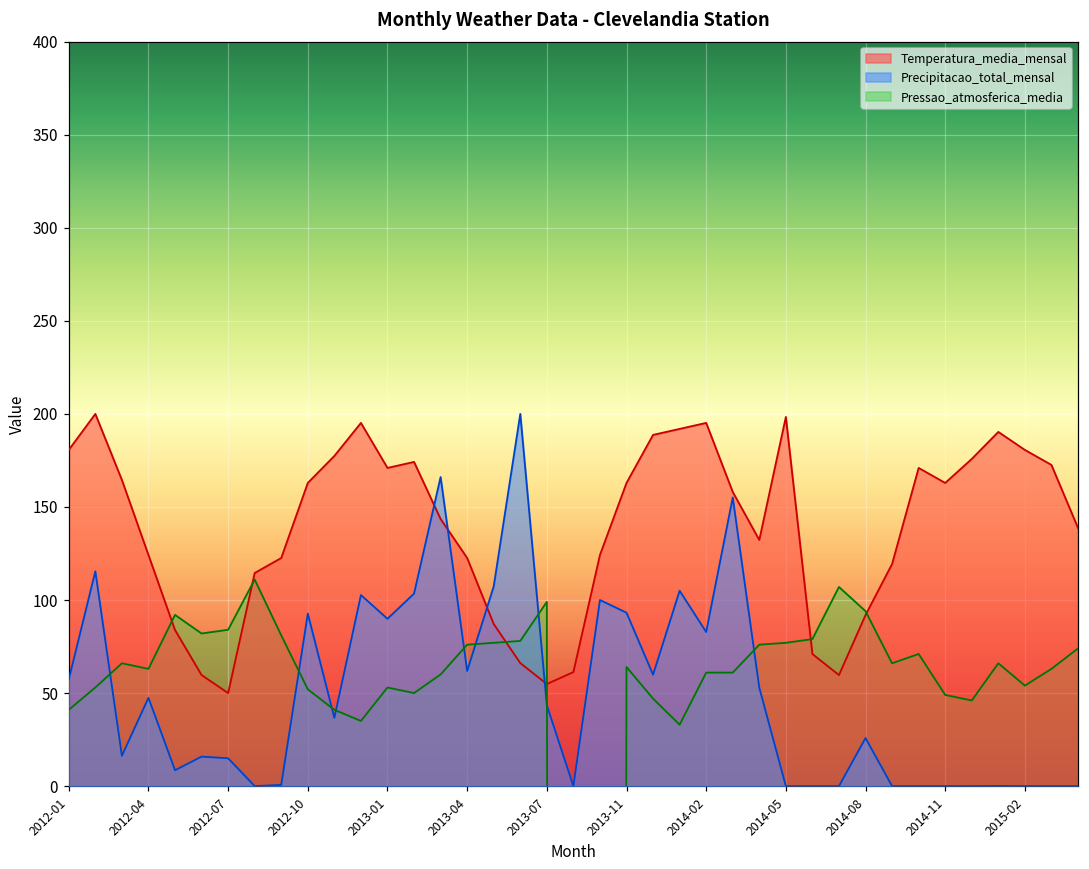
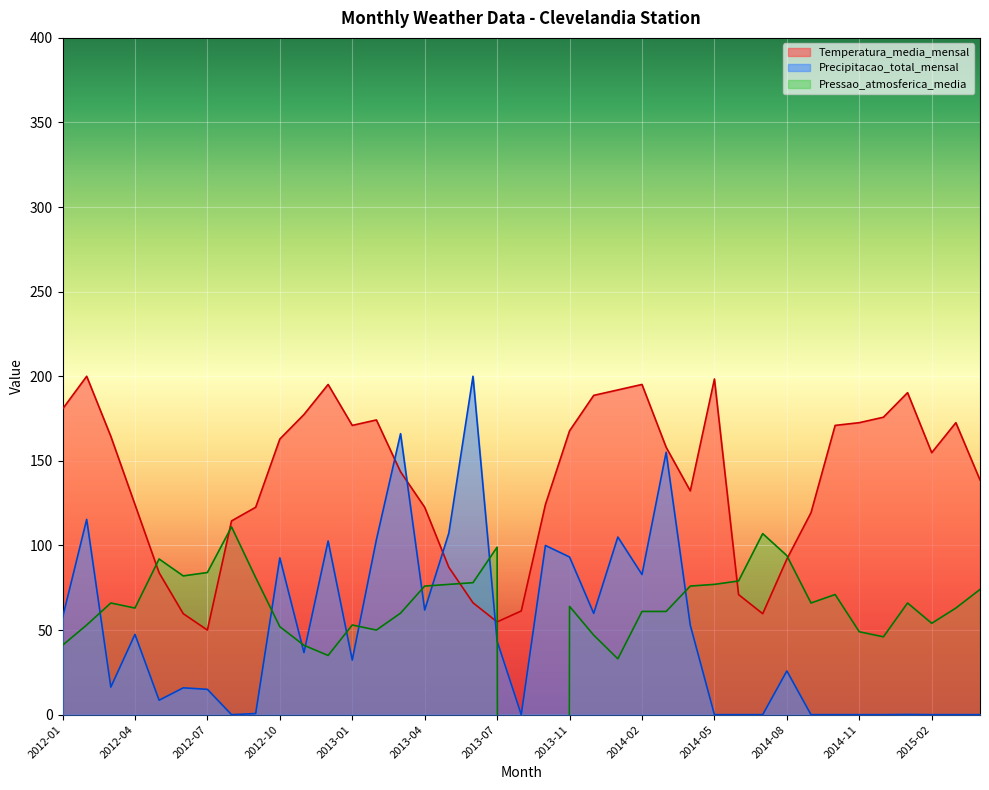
  {
    "Temperatura_media_mensal": {
      "2012-01": 181,
      "2012-04": 124,
      "2012-07": 50,
      "2012-10": 163,
      "2013-01": 171,
      "2013-04": 123,
      "2013-07": 55,
-     "2013-11": 163,
+     "2013-11": 168,
      "2014-02": 195,
      "2014-05": 198,
      "2014-08": 92,
-     "2014-11": 163,
-     "2015-02": 181
+     "2014-11": 173,
+     "2015-02": 155
    },
    "Precipitacao_total_mensal": {
      "2012-01": 57,
      "2012-04": 47,
      "2012-07": 15,
      "2012-10": 93,
-     "2013-01": 90,
+     "2013-01": 32,
      "2013-04": 62,
      "2013-07": 43,
      "2013-11": 93,
      "2014-02": 83,
      "2014-05": 0,
      "2014-08": 26,
      "2014-11": 0,
      "2015-02": 0
    }
  }
